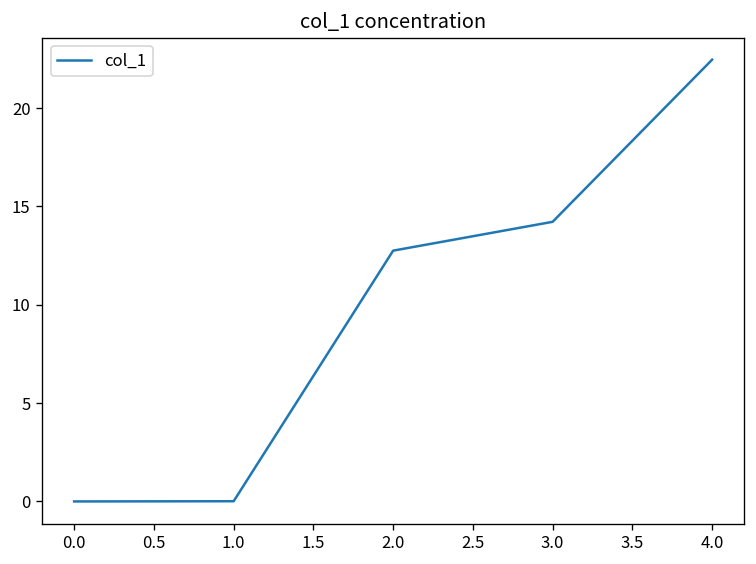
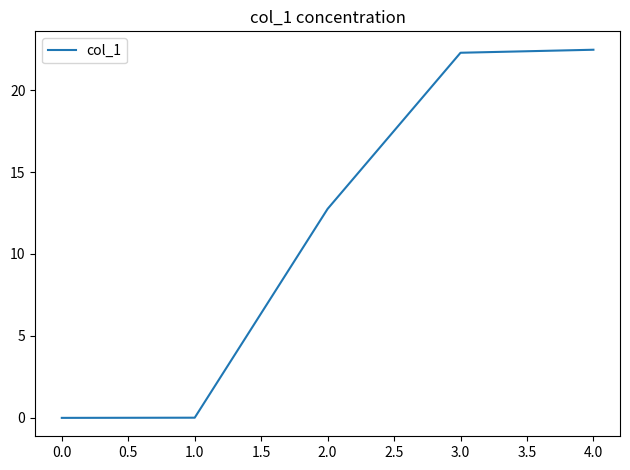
  {
    "0.0": 0.0,
    "1.0": 0.0,
    "2.0": 12.8,
-   "3.0": 14.2,
+   "3.0": 22.3,
    "4.0": 22.5
  }
